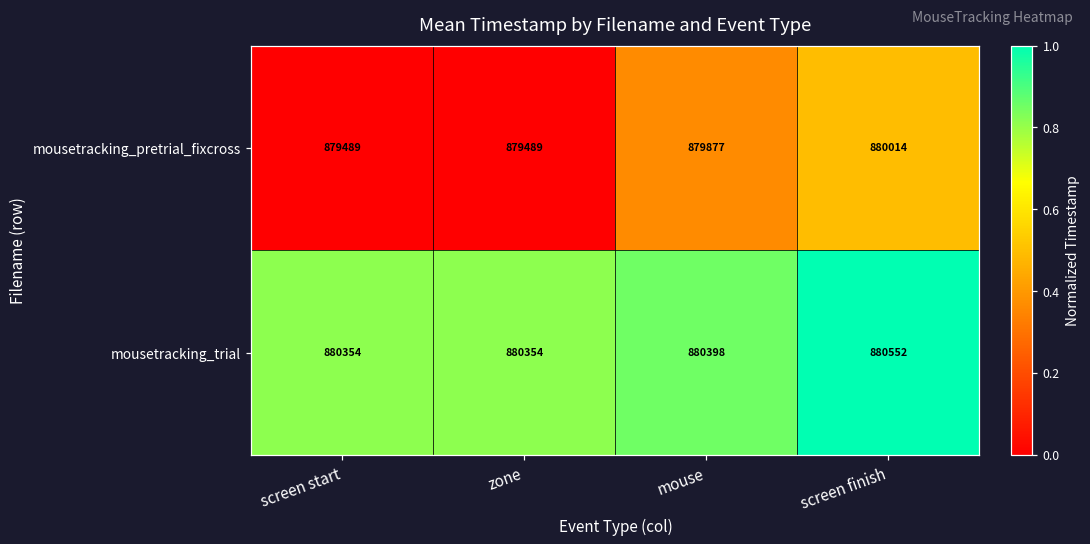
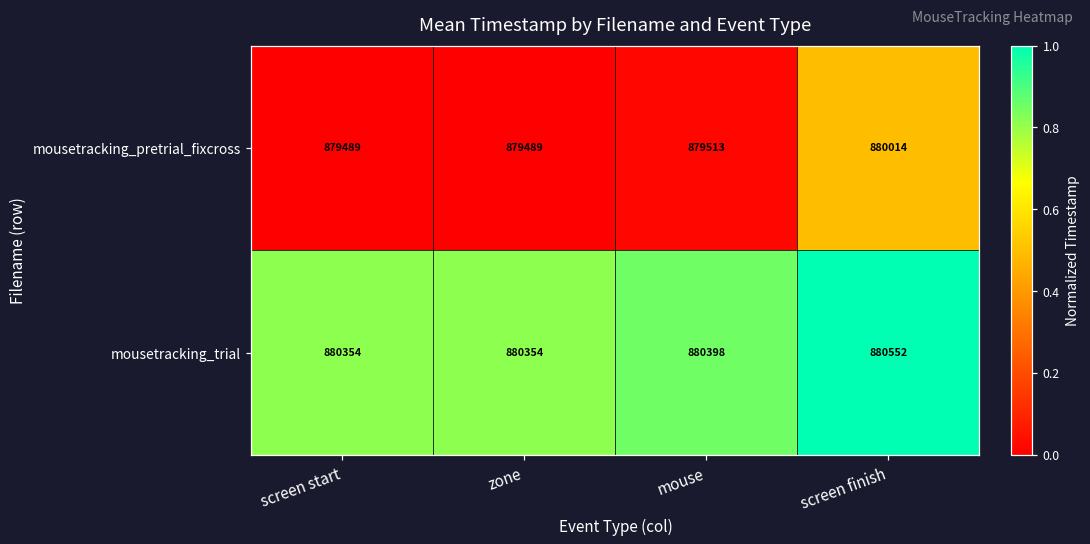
  {
    "mousetracking_pretrial_fixcross": {
      "screen start": 879489,
      "zone": 879489,
-     "mouse": 879877,
+     "mouse": 879513,
      "screen finish": 880014
    },
    "mousetracking_trial": {
      "screen start": 880354,
      "zone": 880354,
      "mouse": 880398,
      "screen finish": 880552
    }
  }
